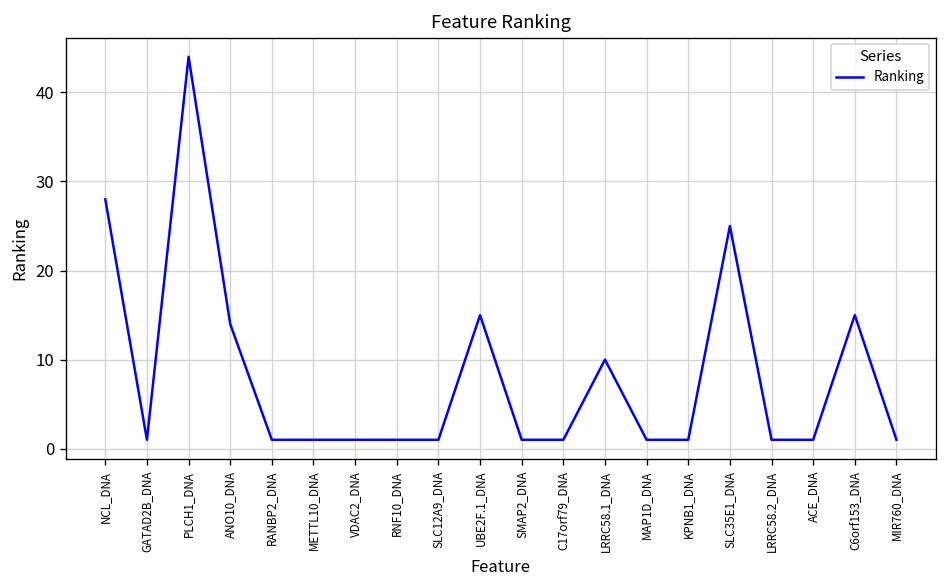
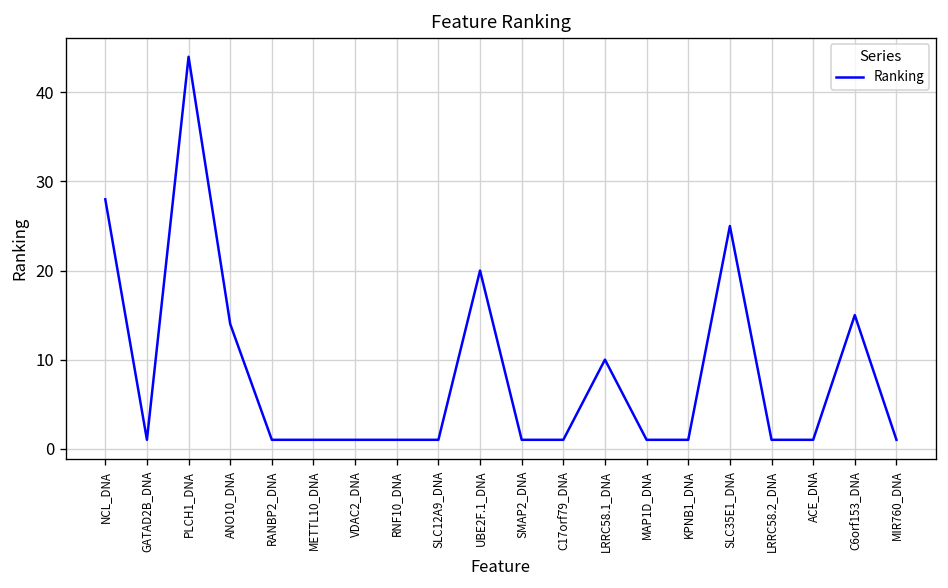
  {
    "NCL_DNA": 28,
    "GATAD2B_DNA": 1,
    "PLCH1_DNA": 44,
    "ANO10_DNA": 14,
    "RANBP2_DNA": 1,
    "METTL10_DNA": 1,
    "VDAC2_DNA": 1,
    "RNF10_DNA": 1,
    "SLC12A9_DNA": 1,
-   "UBE2F.1_DNA": 15,
+   "UBE2F.1_DNA": 20,
    "SMAP2_DNA": 1,
    "C17orf79_DNA": 1,
    "LRRC58.1_DNA": 10,
    "MAP1D_DNA": 1,
    "KPNB1_DNA": 1,
    "SLC35E1_DNA": 25,
    "LRRC58.2_DNA": 1,
    "ACE_DNA": 1,
    "C6orf153_DNA": 15,
    "MIR760_DNA": 1
  }
